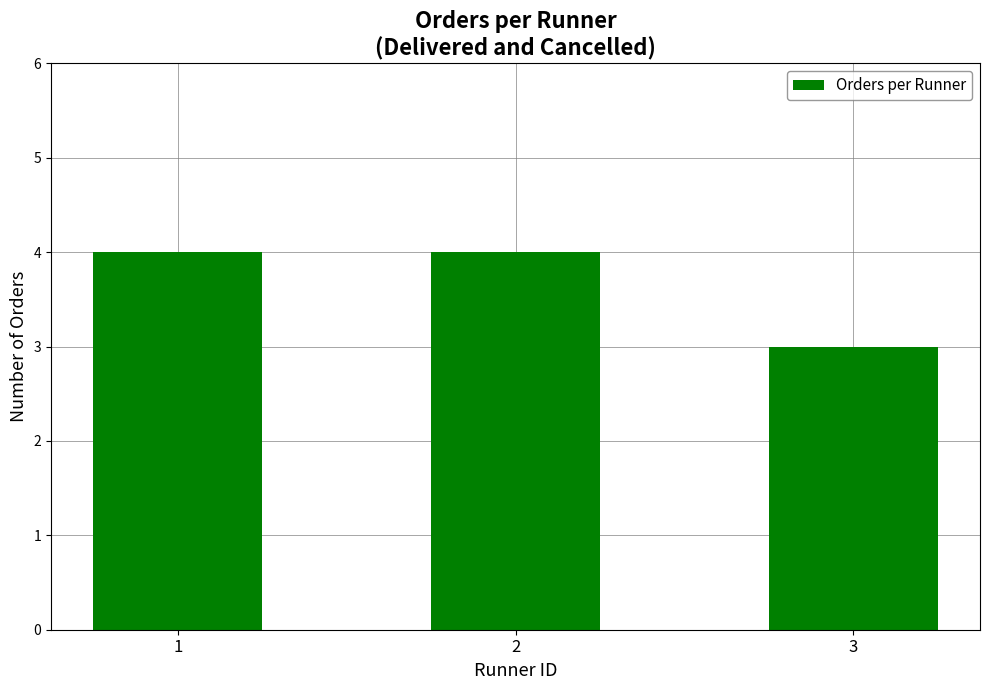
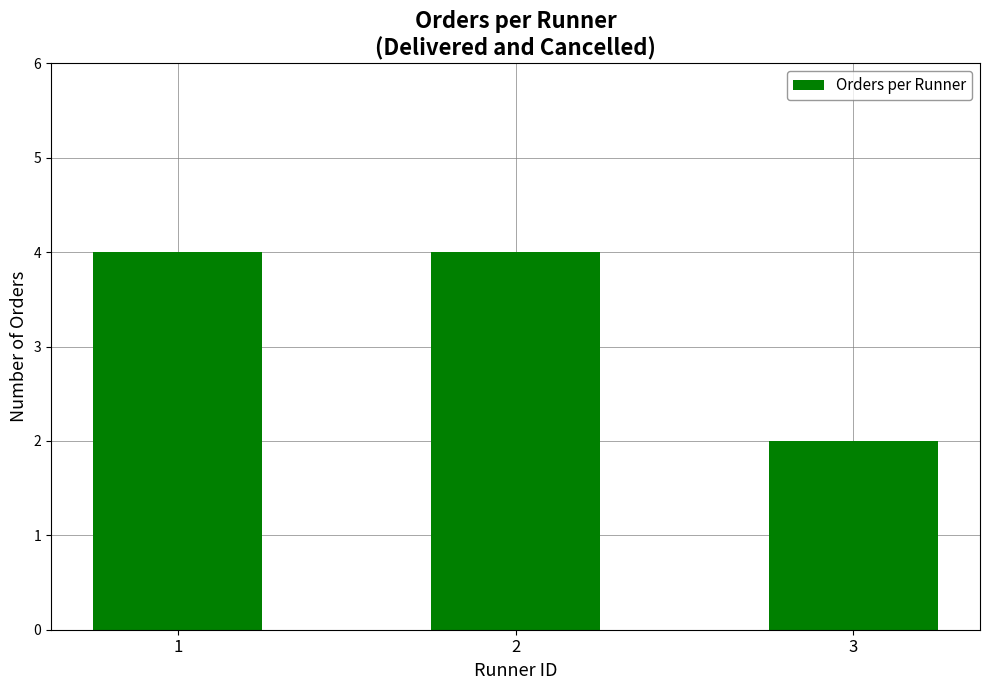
  {
    "1": 4,
    "2": 4,
-   "3": 3
+   "3": 2
  }
